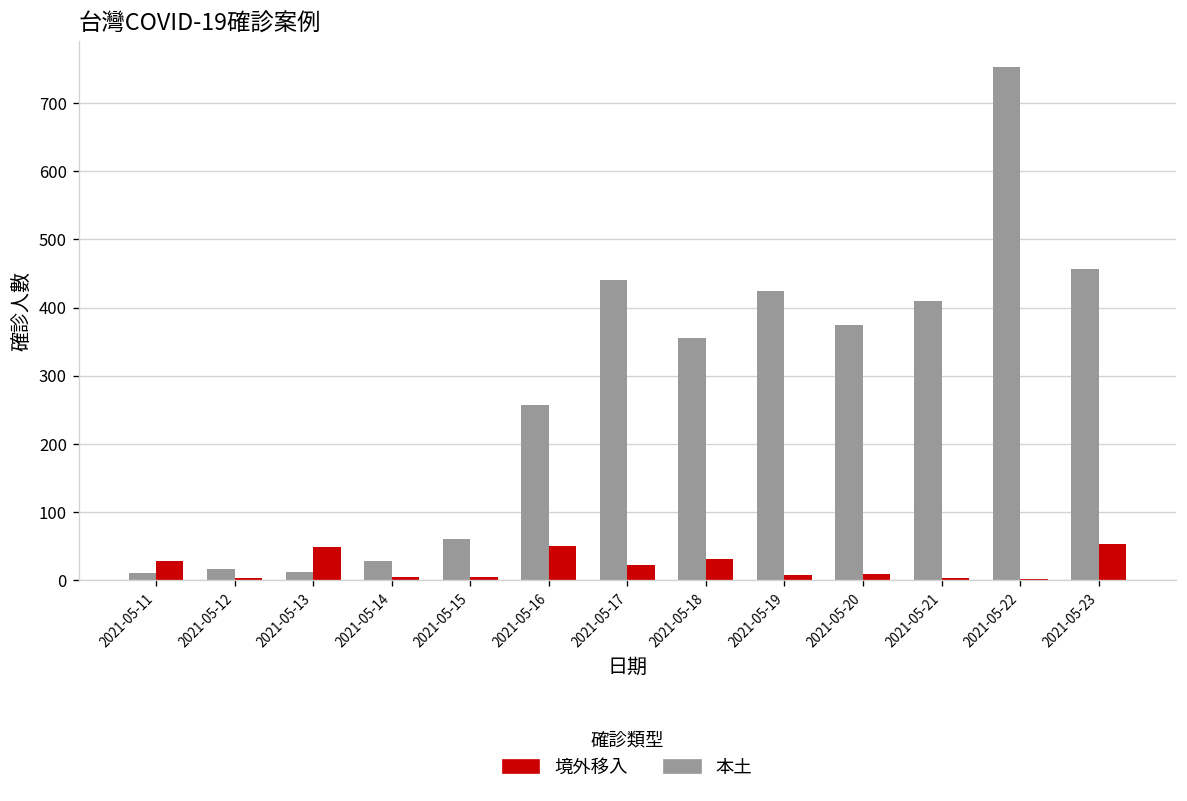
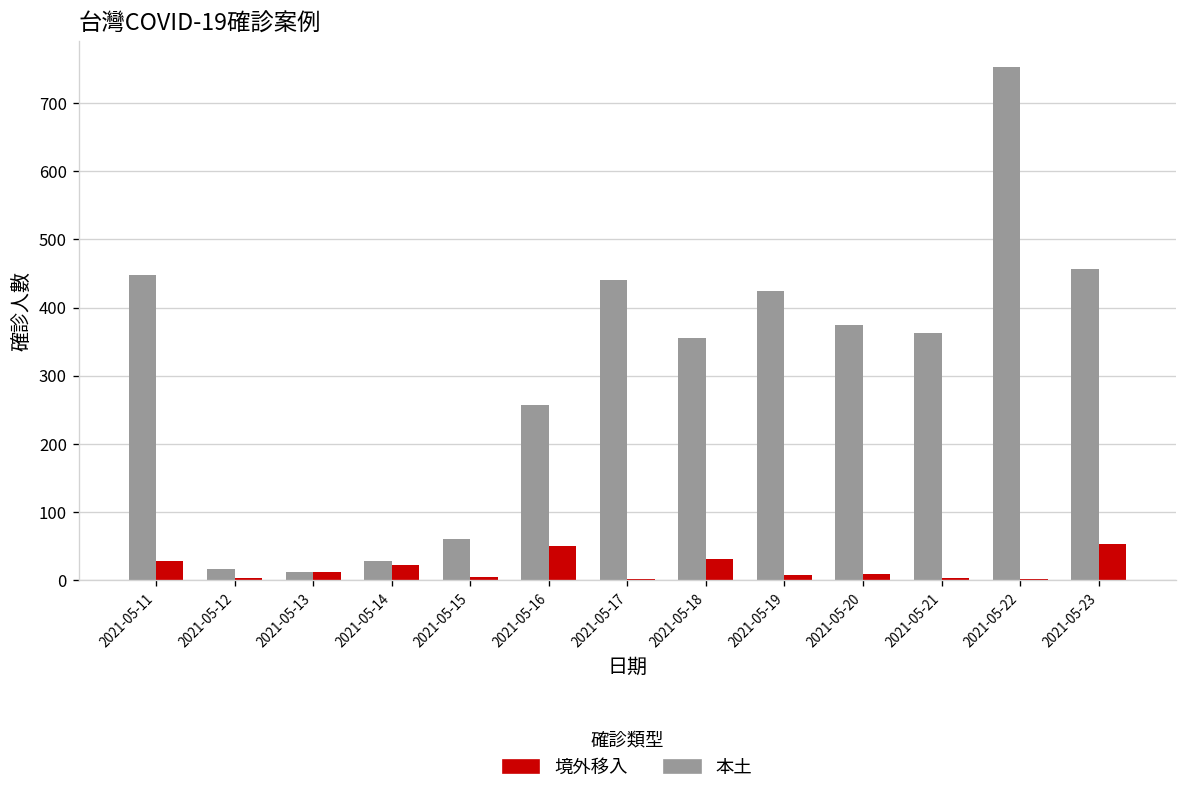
  {
    "本土": {
-     "2021-05-11": 10,
+     "2021-05-11": 450,
      "2021-05-12": 20,
      "2021-05-13": 10,
      "2021-05-14": 30,
      "2021-05-15": 60,
      "2021-05-16": 260,
      "2021-05-17": 440,
      "2021-05-18": 360,
      "2021-05-19": 420,
      "2021-05-20": 380,
-     "2021-05-21": 410,
+     "2021-05-21": 360,
      "2021-05-22": 750,
      "2021-05-23": 460
    },
    "境外移入": {
      "2021-05-11": 30,
-     "2021-05-13": 50,
-     "2021-05-14": 10,
+     "2021-05-13": 10,
+     "2021-05-14": 20,
      "2021-05-15": 10,
      "2021-05-16": 50,
-     "2021-05-17": 20,
+     "2021-05-17": 0,
      "2021-05-18": 30,
      "2021-05-19": 10,
      "2021-05-20": 10,
      "2021-05-23": 50
    }
  }
